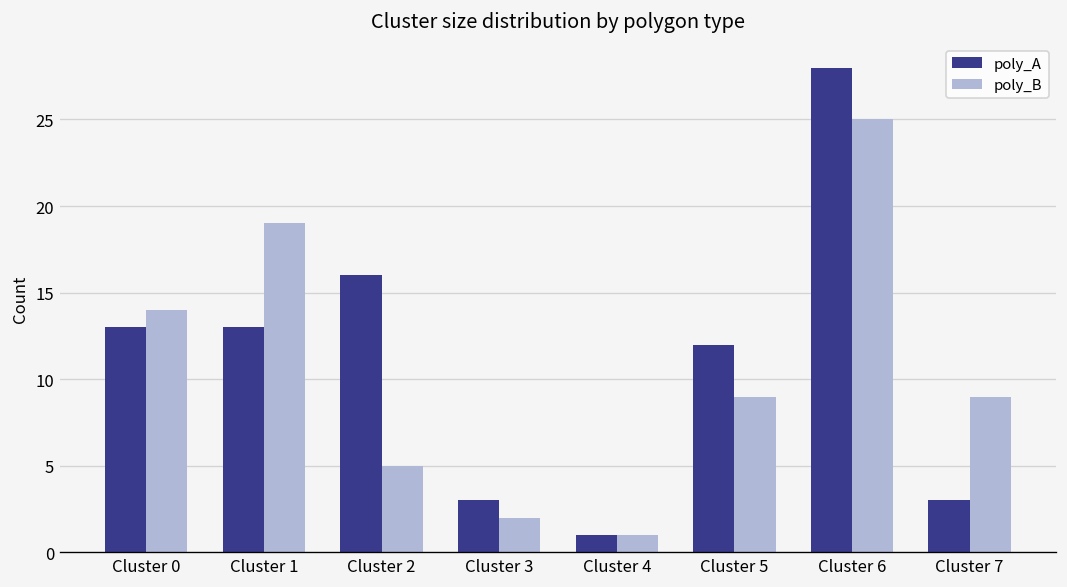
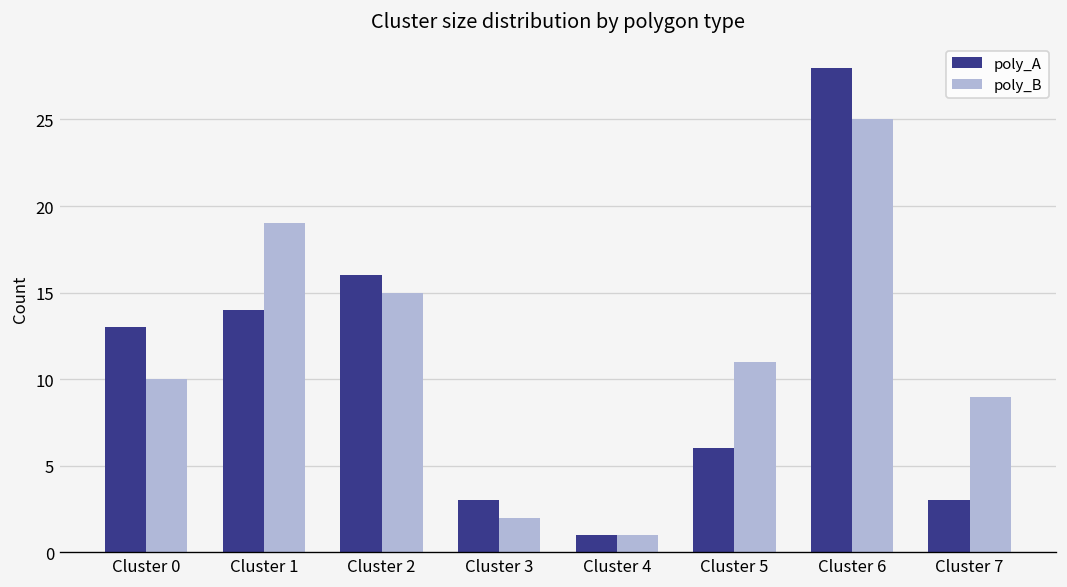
  {
    "poly_A": {
      "Cluster 0": 13,
-     "Cluster 1": 13,
+     "Cluster 1": 14,
      "Cluster 2": 16,
      "Cluster 3": 3,
      "Cluster 4": 1,
-     "Cluster 5": 12,
+     "Cluster 5": 6,
      "Cluster 6": 28,
      "Cluster 7": 3
    },
    "poly_B": {
-     "Cluster 0": 14,
+     "Cluster 0": 10,
      "Cluster 1": 19,
-     "Cluster 2": 5,
+     "Cluster 2": 15,
      "Cluster 3": 2,
      "Cluster 4": 1,
-     "Cluster 5": 9,
+     "Cluster 5": 11,
      "Cluster 6": 25,
      "Cluster 7": 9
    }
  }
